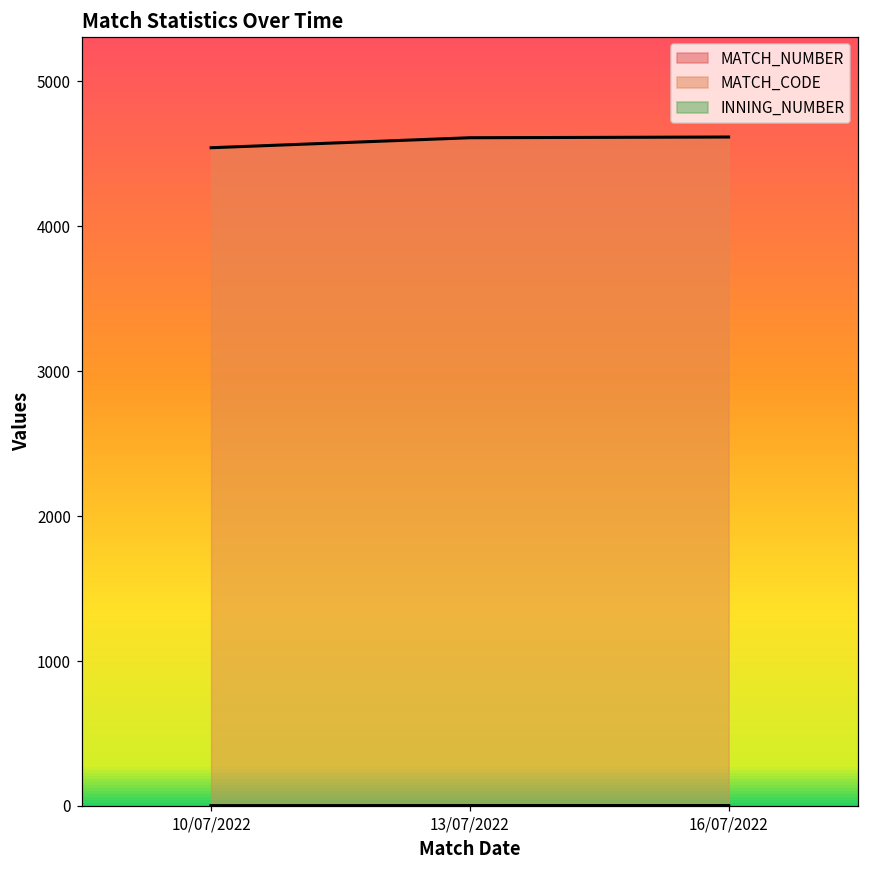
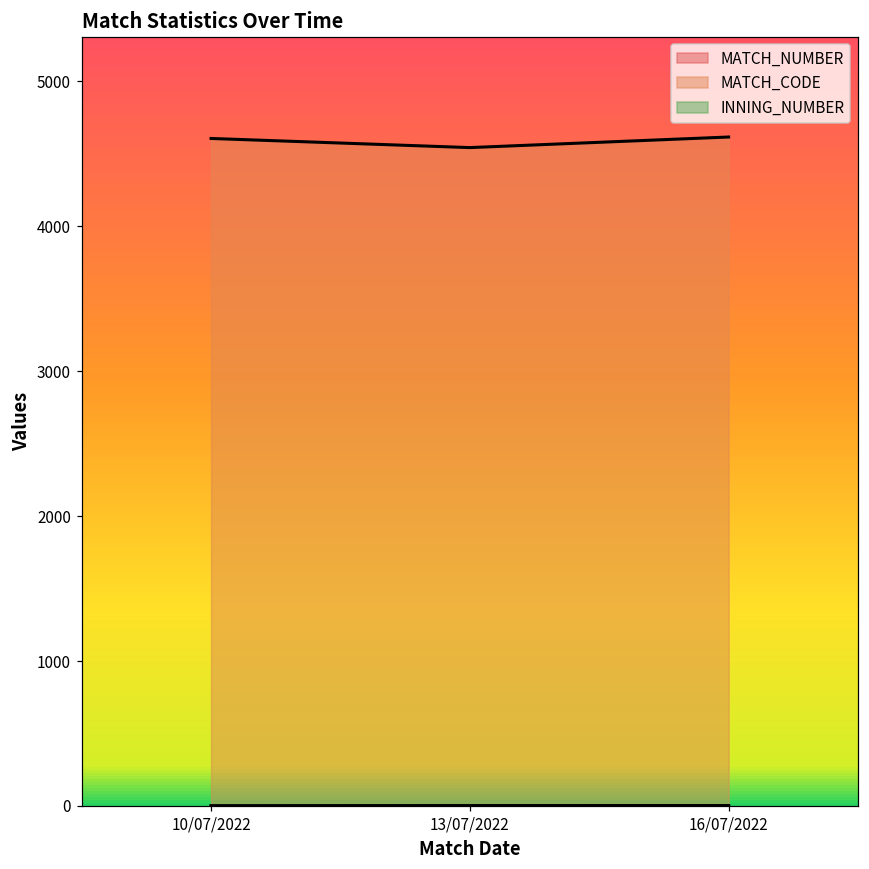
  {
    "INNING_NUMBER": {
      "10/07/2022": 0,
      "13/07/2022": 0,
      "16/07/2022": 0
    },
    "MATCH_CODE": {
-     "10/07/2022": 4540,
-     "13/07/2022": 4610,
+     "10/07/2022": 4610,
+     "13/07/2022": 4540,
      "16/07/2022": 4620
    }
  }
